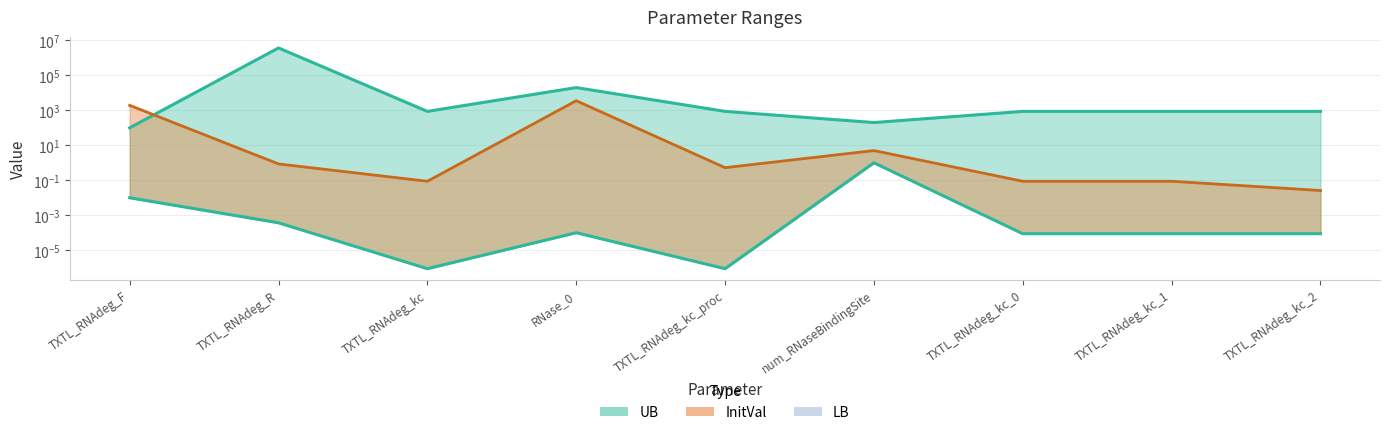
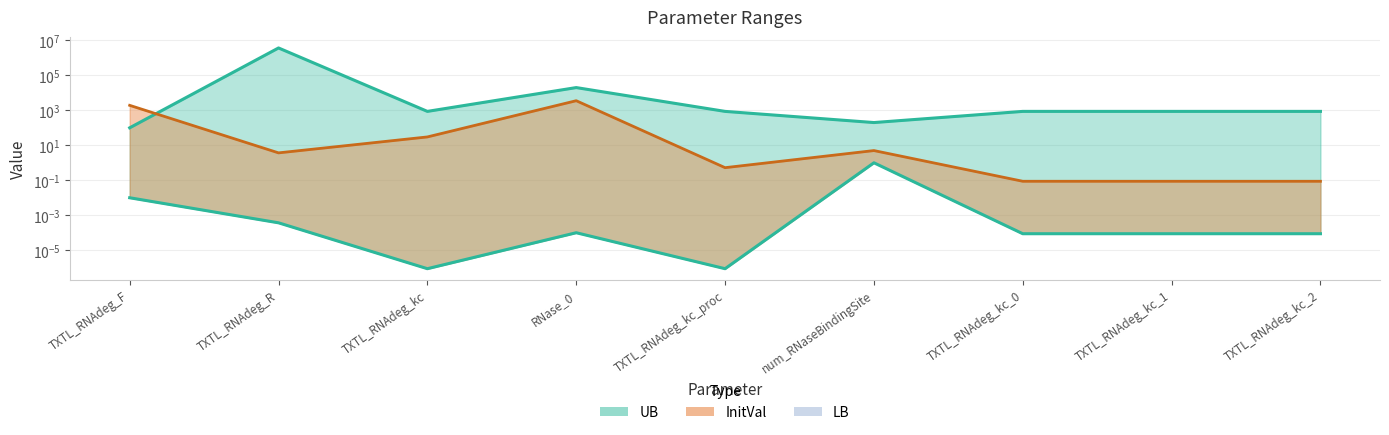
  {
    "InitVal": {
      "TXTL_RNAdeg_F": 2000,
-     "TXTL_RNAdeg_R": 1,
-     "TXTL_RNAdeg_kc": 0.1,
+     "TXTL_RNAdeg_R": 4,
+     "TXTL_RNAdeg_kc": 30,
      "RNase_0": 4000,
      "TXTL_RNAdeg_kc_proc": 0.5,
      "num_RNaseBindingSite": 5,
      "TXTL_RNAdeg_kc_0": 0.1,
      "TXTL_RNAdeg_kc_1": 0.1,
-     "TXTL_RNAdeg_kc_2": 0.03
+     "TXTL_RNAdeg_kc_2": 0.1
    }
  }
